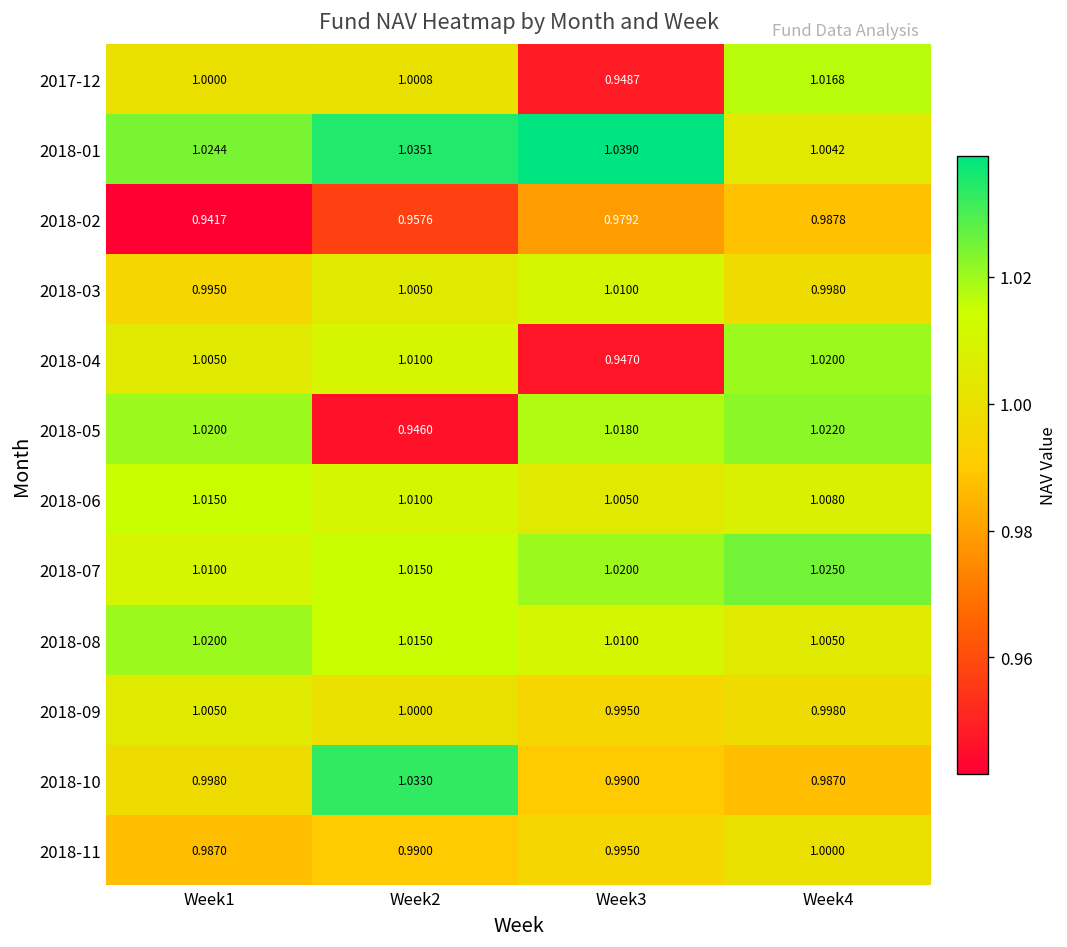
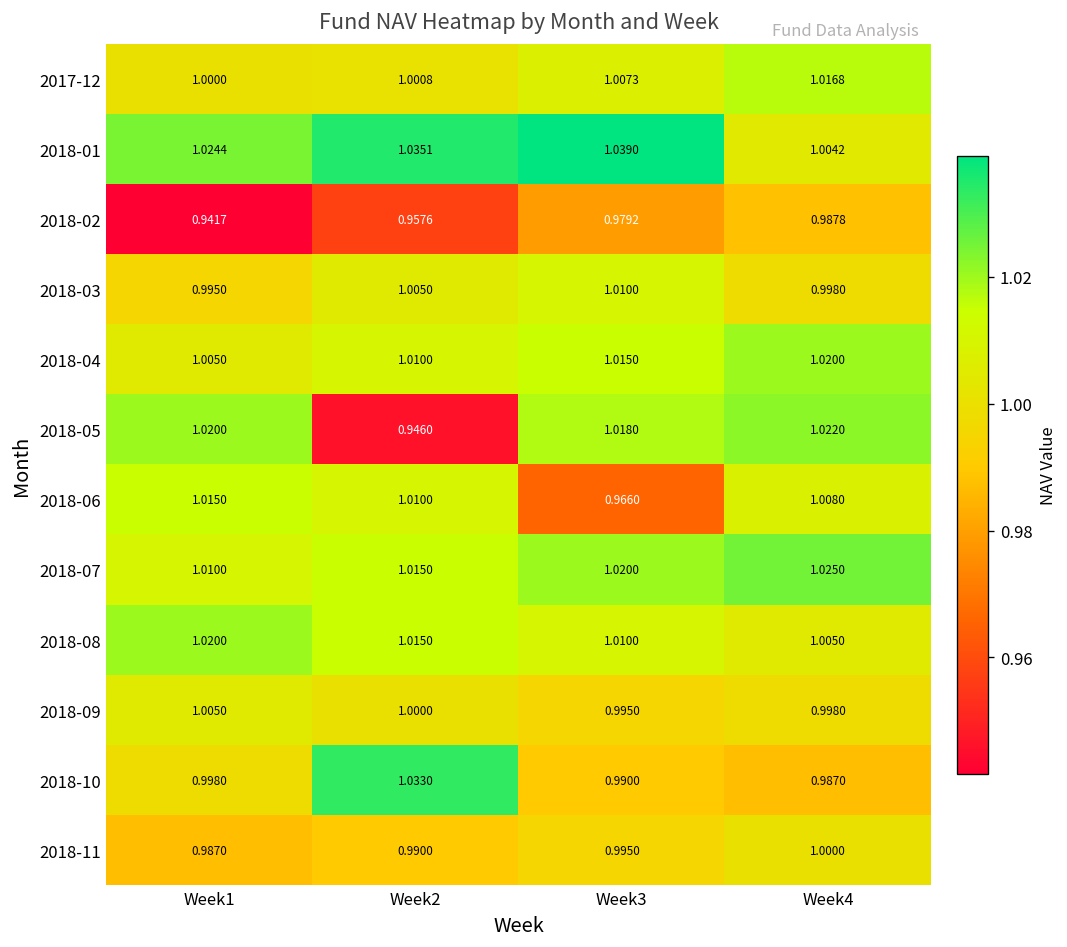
  {
    "2017-12": {
      "Week1": 1.0000,
      "Week2": 1.0008,
-     "Week3": 0.9487,
+     "Week3": 1.0073,
      "Week4": 1.0168
    },
    "2018-01": {
      "Week1": 1.0244,
      "Week2": 1.0351,
      "Week3": 1.0390,
      "Week4": 1.0042
    },
    "2018-02": {
      "Week1": 0.9417,
      "Week2": 0.9576,
      "Week3": 0.9792,
      "Week4": 0.9878
    },
    "2018-03": {
      "Week1": 0.9950,
      "Week2": 1.0050,
      "Week3": 1.0100,
      "Week4": 0.9980
    },
    "2018-04": {
      "Week1": 1.0050,
      "Week2": 1.0100,
-     "Week3": 0.9470,
+     "Week3": 1.0150,
      "Week4": 1.0200
    },
    "2018-05": {
      "Week1": 1.0200,
      "Week2": 0.9460,
      "Week3": 1.0180,
      "Week4": 1.0220
    },
    "2018-06": {
      "Week1": 1.0150,
      "Week2": 1.0100,
-     "Week3": 1.0050,
+     "Week3": 0.9660,
      "Week4": 1.0080
    },
    "2018-07": {
      "Week1": 1.0100,
      "Week2": 1.0150,
      "Week3": 1.0200,
      "Week4": 1.0250
    },
    "2018-08": {
      "Week1": 1.0200,
      "Week2": 1.0150,
      "Week3": 1.0100,
      "Week4": 1.0050
    },
    "2018-09": {
      "Week1": 1.0050,
      "Week2": 1.0000,
      "Week3": 0.9950,
      "Week4": 0.9980
    },
    "2018-10": {
      "Week1": 0.9980,
      "Week2": 1.0330,
      "Week3": 0.9900,
      "Week4": 0.9870
    },
    "2018-11": {
      "Week1": 0.9870,
      "Week2": 0.9900,
      "Week3": 0.9950,
      "Week4": 1.0000
    }
  }
